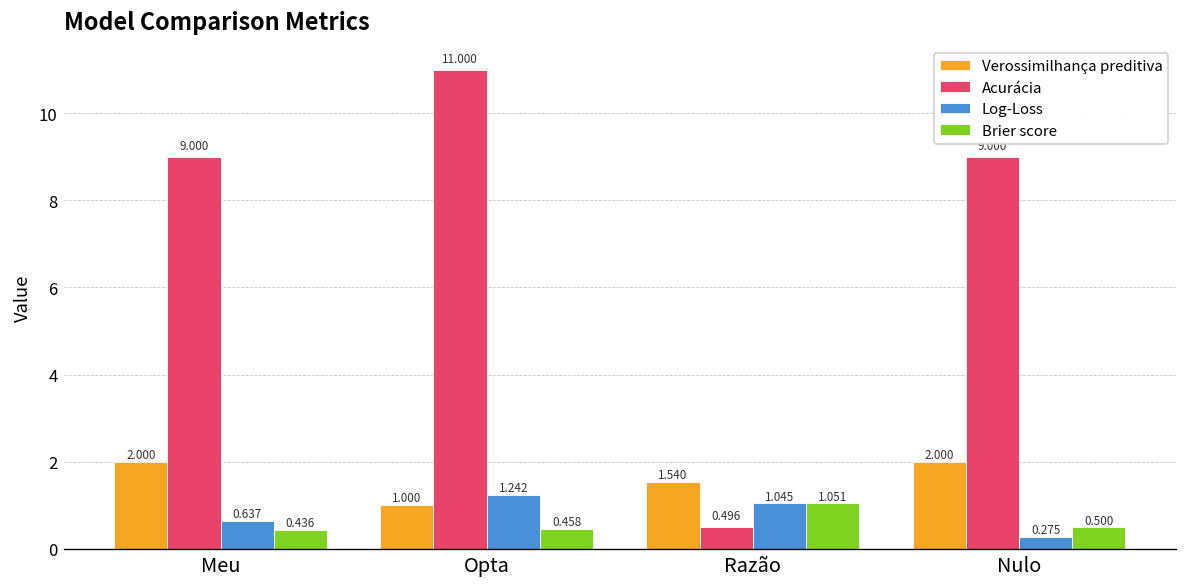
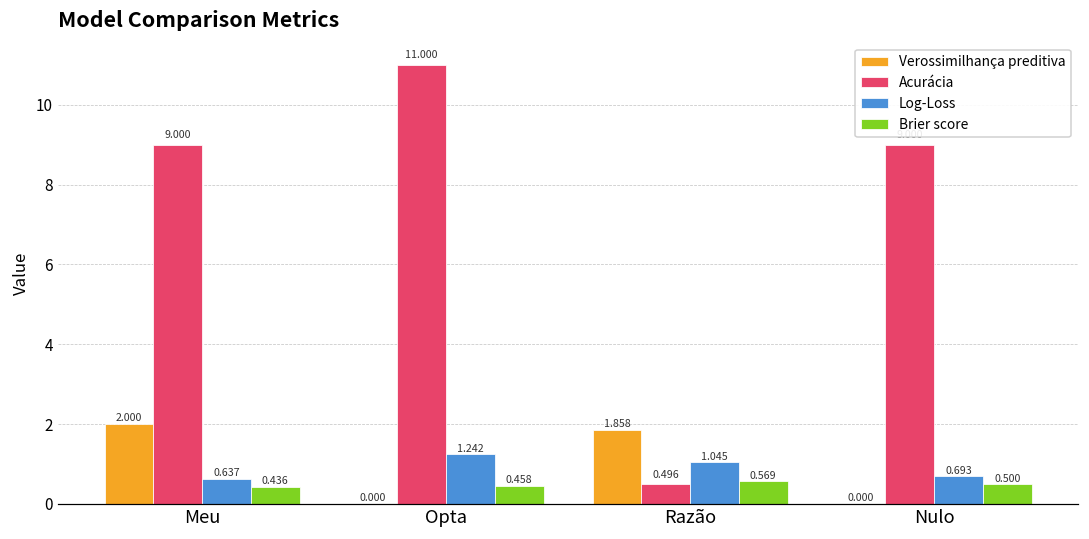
  {
    "Verossimilhança preditiva": {
      "Meu": 2.000,
-     "Opta": 1.000,
-     "Razão": 1.540,
-     "Nulo": 2.000
+     "Opta": 0.000,
+     "Razão": 1.858,
+     "Nulo": 0.000
    },
    "Acurácia": {
      "Meu": 9.000,
      "Opta": 11.000,
      "Razão": 0.496
    },
    "Log-Loss": {
      "Meu": 0.637,
      "Opta": 1.242,
      "Razão": 1.045,
-     "Nulo": 0.275
+     "Nulo": 0.693
    },
    "Brier score": {
      "Meu": 0.436,
      "Opta": 0.458,
-     "Razão": 1.051,
+     "Razão": 0.569,
      "Nulo": 0.500
    }
  }
